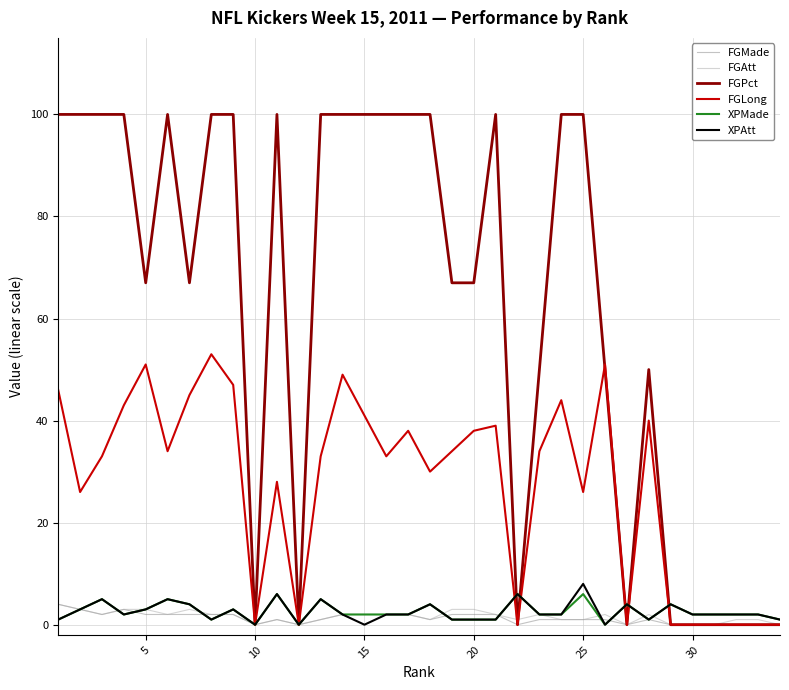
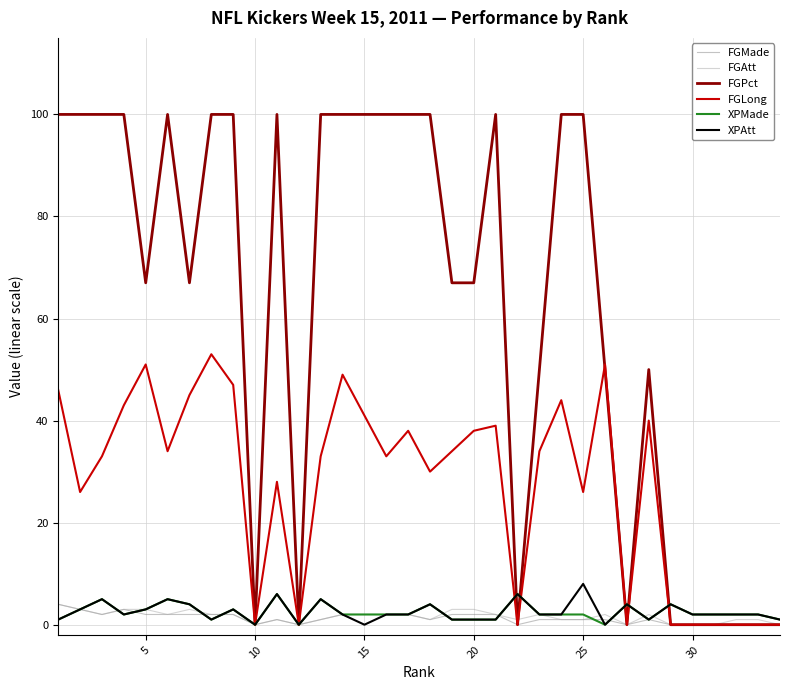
  {
    "FGPct": {
      "5": 67,
      "15": 100,
      "20": 67,
      "25": 100
    },
    "FGLong": {
      "5": 51,
      "15": 41,
      "20": 38,
      "25": 26
    },
    "XPMade": {
-     "25": 6
+     "25": 2
    },
    "XPAtt": {
      "15": 0,
      "25": 8
    }
  }
